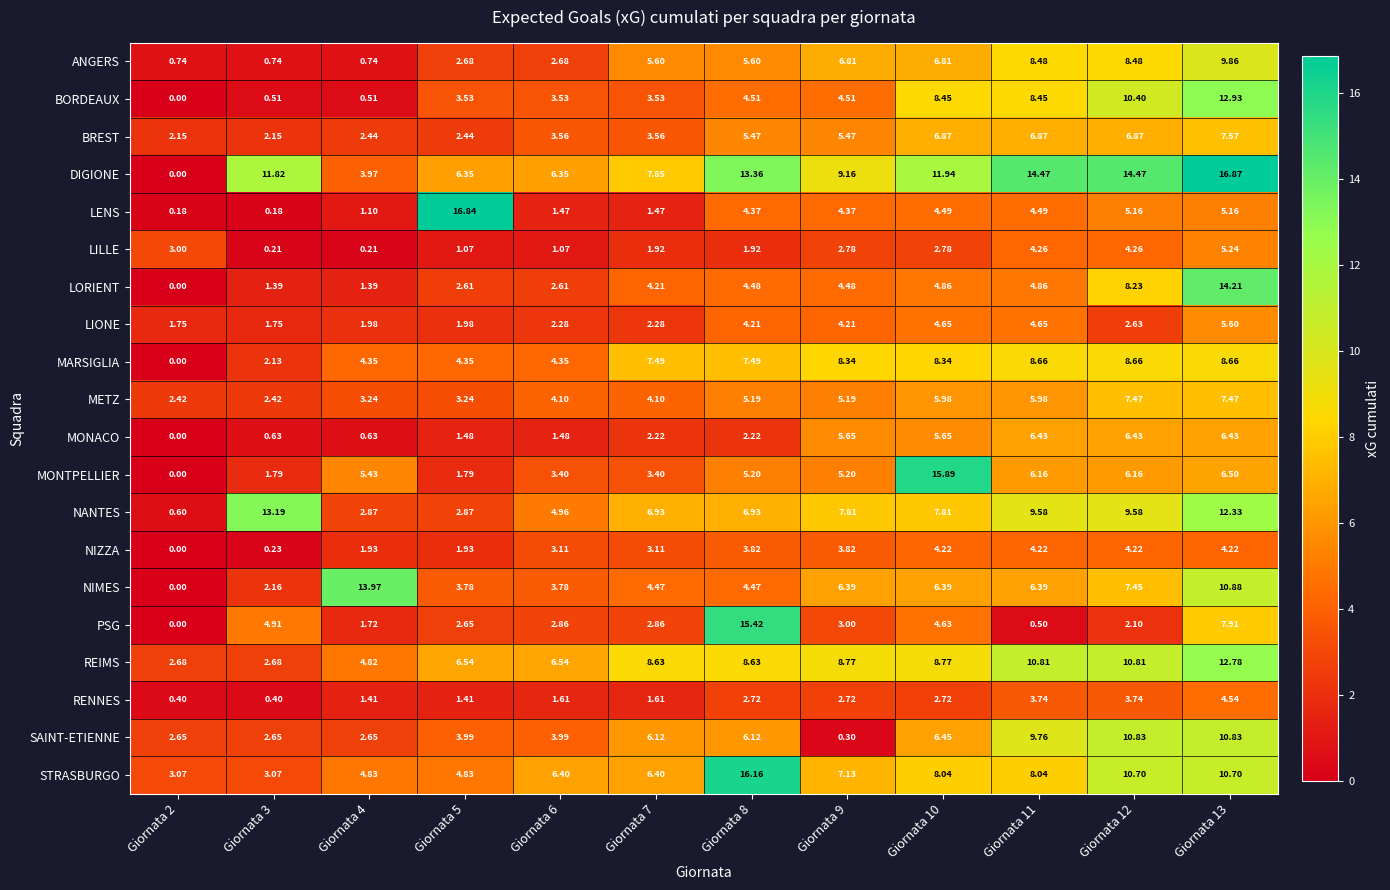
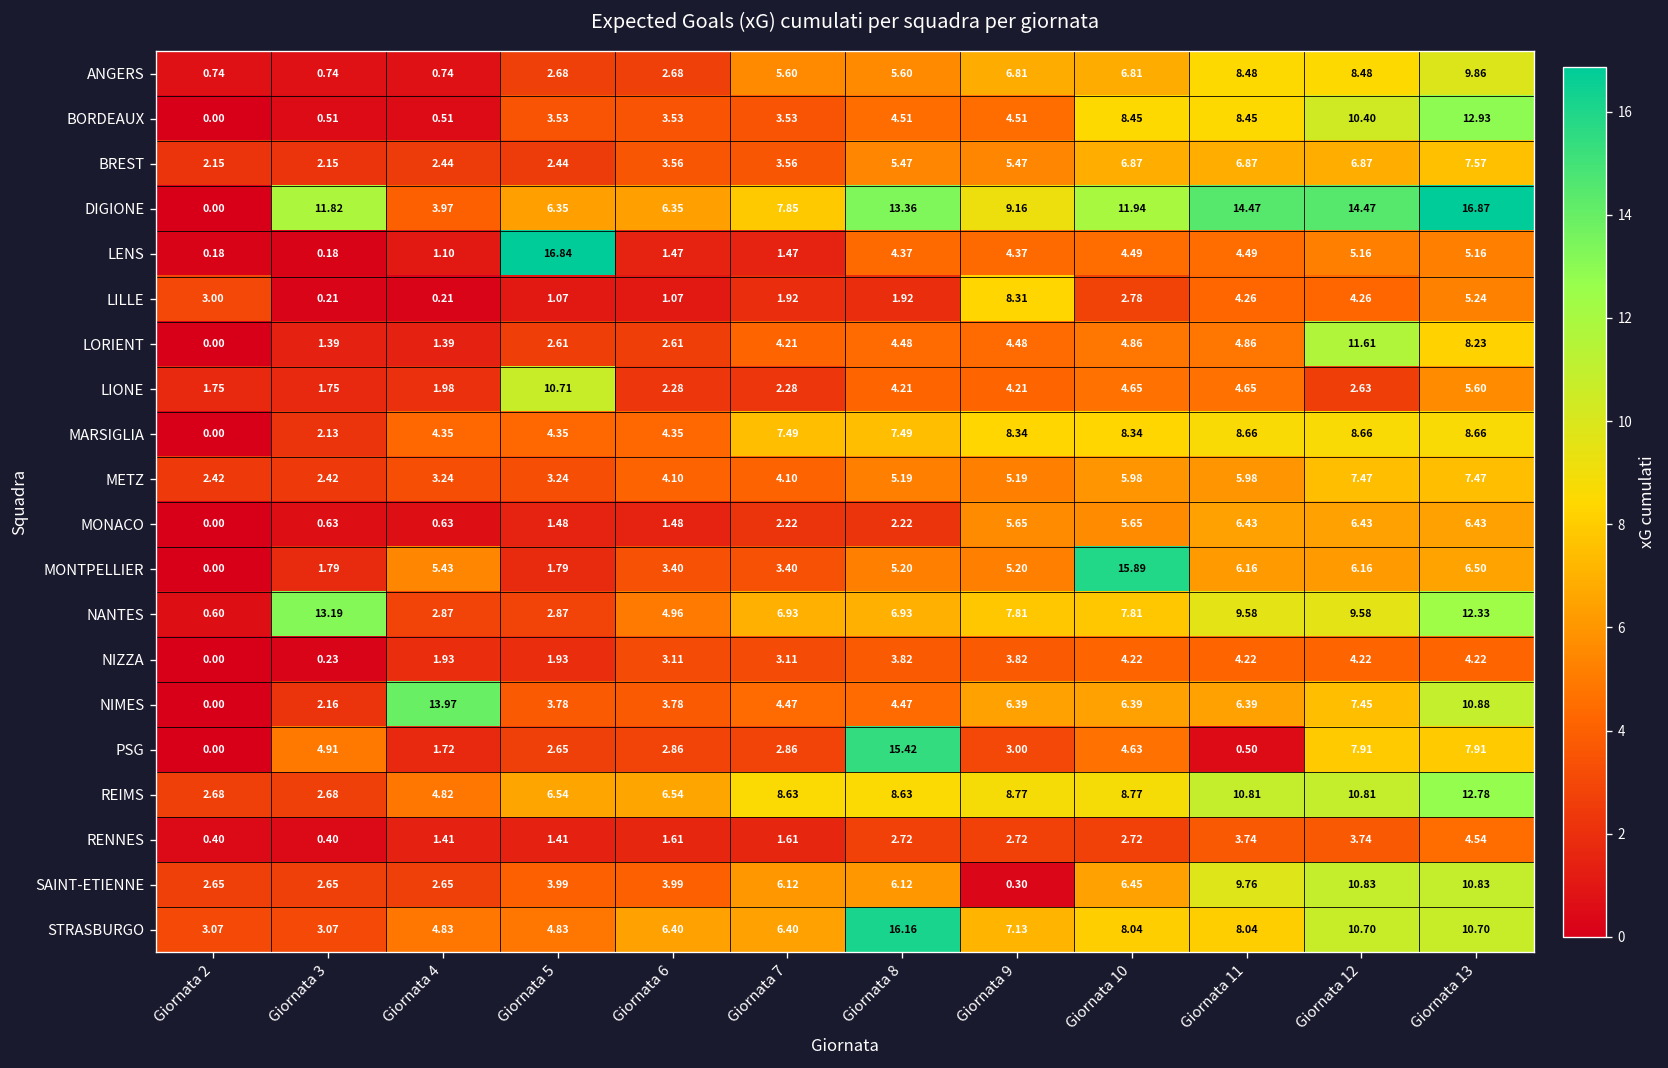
  {
    "LILLE": {
      "Giornata 2": 3.00,
      "Giornata 3": 0.21,
      "Giornata 4": 0.21,
      "Giornata 5": 1.07,
      "Giornata 6": 1.07,
      "Giornata 7": 1.92,
      "Giornata 8": 1.92,
-     "Giornata 9": 2.78,
+     "Giornata 9": 8.31,
      "Giornata 10": 2.78,
      "Giornata 11": 4.26,
      "Giornata 12": 4.26,
      "Giornata 13": 5.24
    },
    "LORIENT": {
      "Giornata 2": 0.00,
      "Giornata 3": 1.39,
      "Giornata 4": 1.39,
      "Giornata 5": 2.61,
      "Giornata 6": 2.61,
      "Giornata 7": 4.21,
      "Giornata 8": 4.48,
      "Giornata 9": 4.48,
      "Giornata 10": 4.86,
      "Giornata 11": 4.86,
-     "Giornata 12": 8.23,
-     "Giornata 13": 14.21
+     "Giornata 12": 11.61,
+     "Giornata 13": 8.23
    },
    "LIONE": {
      "Giornata 2": 1.75,
      "Giornata 3": 1.75,
      "Giornata 4": 1.98,
-     "Giornata 5": 1.98,
+     "Giornata 5": 10.71,
      "Giornata 6": 2.28,
      "Giornata 7": 2.28,
      "Giornata 8": 4.21,
      "Giornata 9": 4.21,
      "Giornata 10": 4.65,
      "Giornata 11": 4.65,
      "Giornata 12": 2.63,
      "Giornata 13": 5.60
    },
    "PSG": {
      "Giornata 2": 0.00,
      "Giornata 3": 4.91,
      "Giornata 4": 1.72,
      "Giornata 5": 2.65,
      "Giornata 6": 2.86,
      "Giornata 7": 2.86,
      "Giornata 8": 15.42,
      "Giornata 9": 3.00,
      "Giornata 10": 4.63,
      "Giornata 11": 0.50,
-     "Giornata 12": 2.10,
+     "Giornata 12": 7.91,
      "Giornata 13": 7.91
    }
  }
